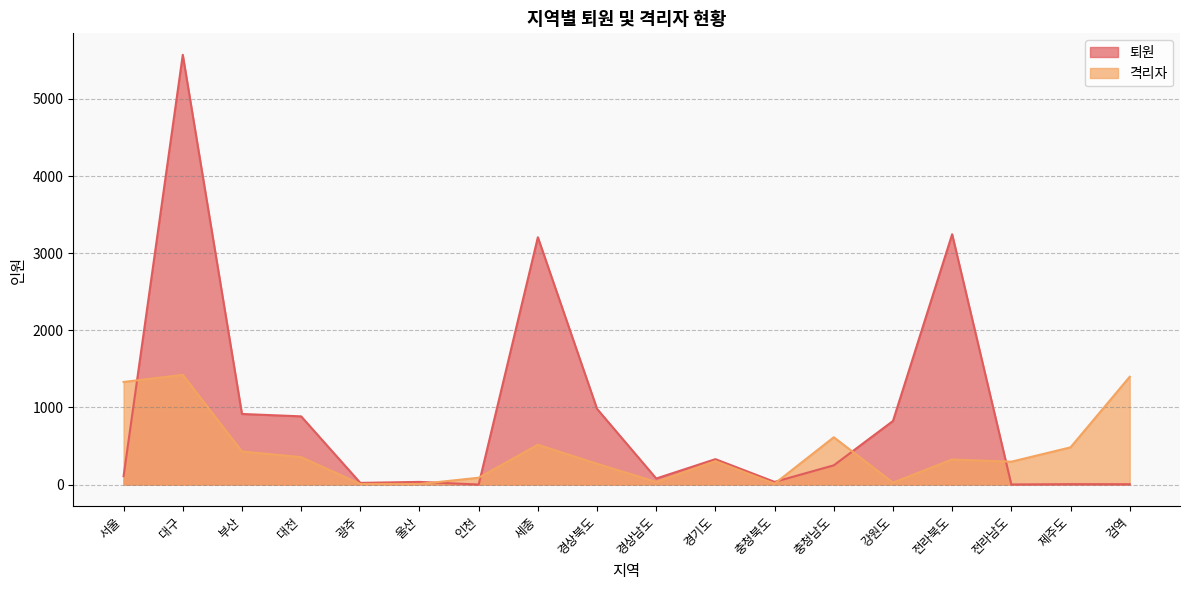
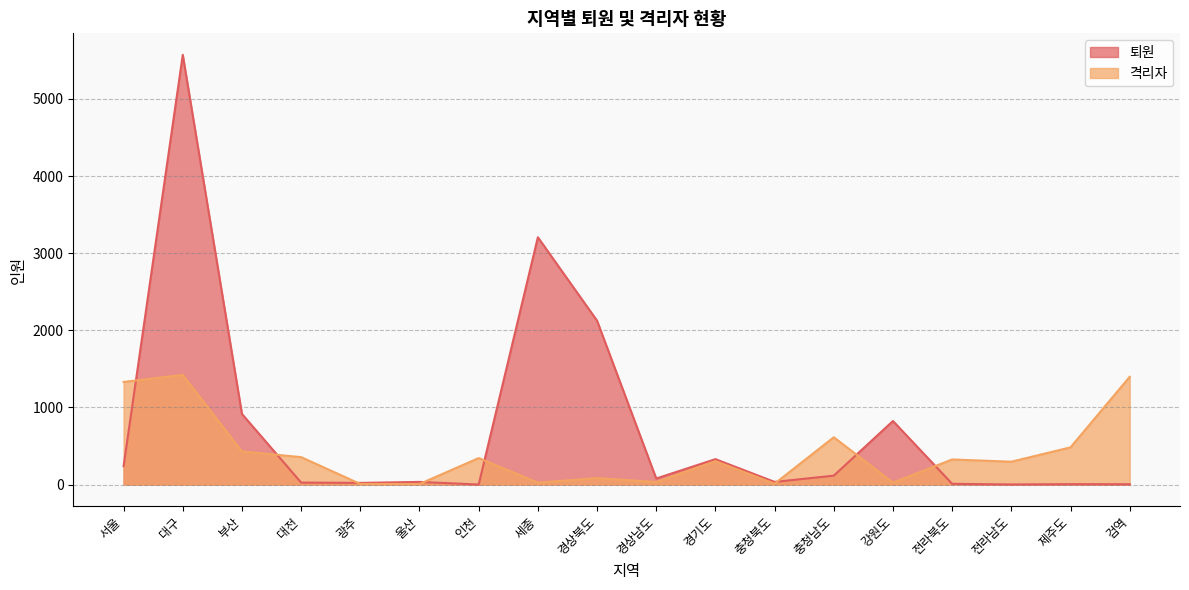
  {
    "퇴원": {
-     "서울": 100,
+     "서울": 200,
      "대구": 5600,
      "부산": 900,
-     "대전": 900,
+     "대전": 0,
      "인천": 0,
      "세종": 3200,
-     "경상북도": 1000,
+     "경상북도": 2100,
      "경상남도": 100,
-     "충청남도": 200,
+     "충청남도": 100,
      "강원도": 800,
-     "전라북도": 3200,
+     "전라북도": 0,
      "전라남도": 0,
      "제주도": 0,
      "검역": 0
    },
    "격리자": {
      "서울": 1300,
      "대구": 1400,
      "부산": 400,
      "대전": 400,
-     "인천": 100,
-     "세종": 500,
-     "경상북도": 300,
+     "인천": 300,
+     "세종": 0,
+     "경상북도": 100,
      "경상남도": 0,
      "충청남도": 600,
      "강원도": 0,
      "전라북도": 300,
      "전라남도": 300,
      "제주도": 500,
      "검역": 1400
    }
  }
